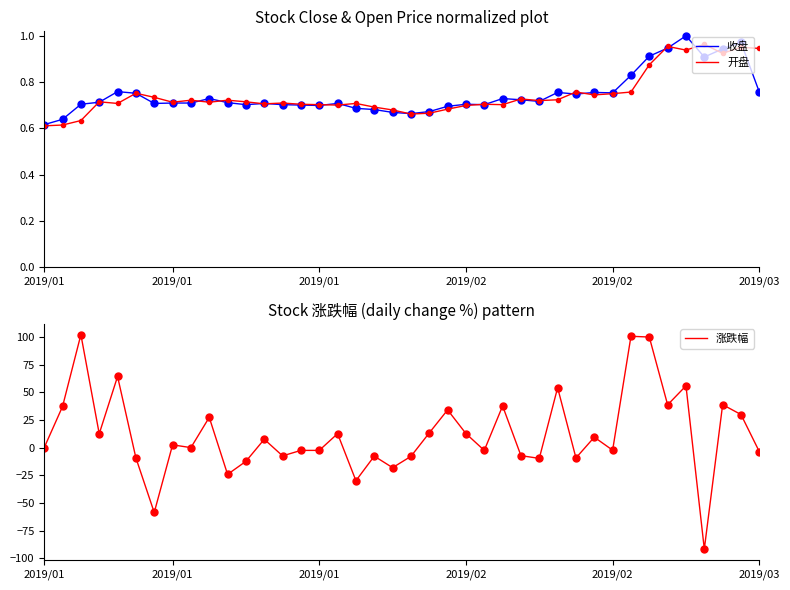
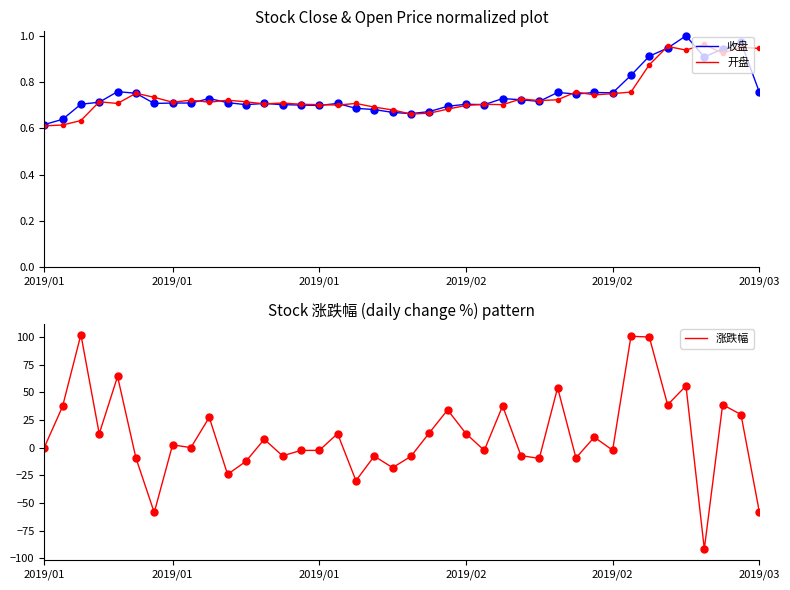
  {
    "Stock Close & Open Price normalized plot": {
      "收盘": {
        "2019/03": 0.76
      },
      "开盘": {
        "2019/03": 0.95
      }
    },
    "Stock 涨跌幅 (daily change %) pattern": {
-     "2019/03": -4
+     "2019/03": -58
    }
  }
